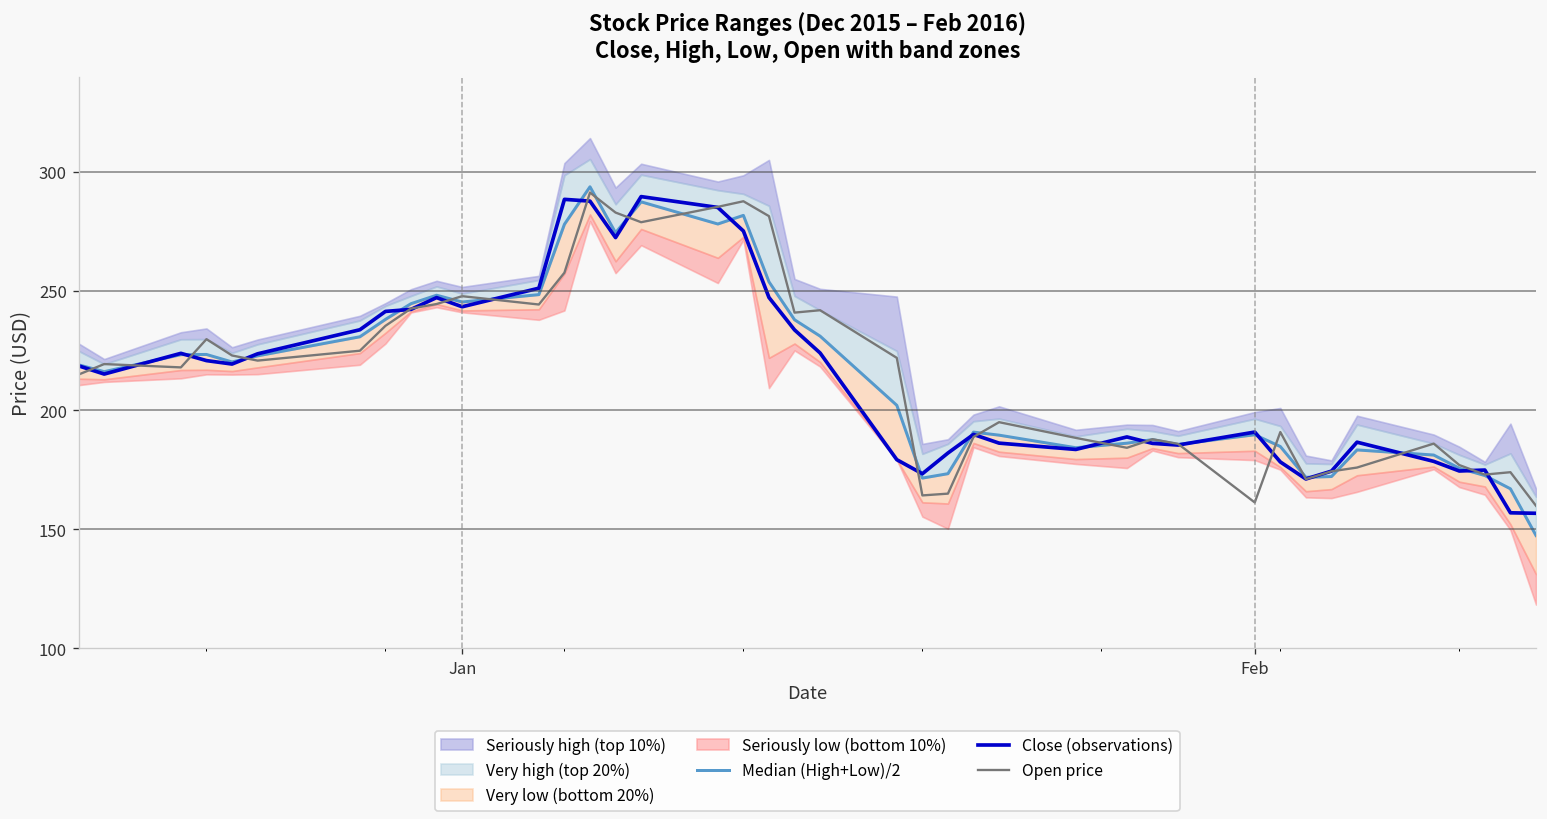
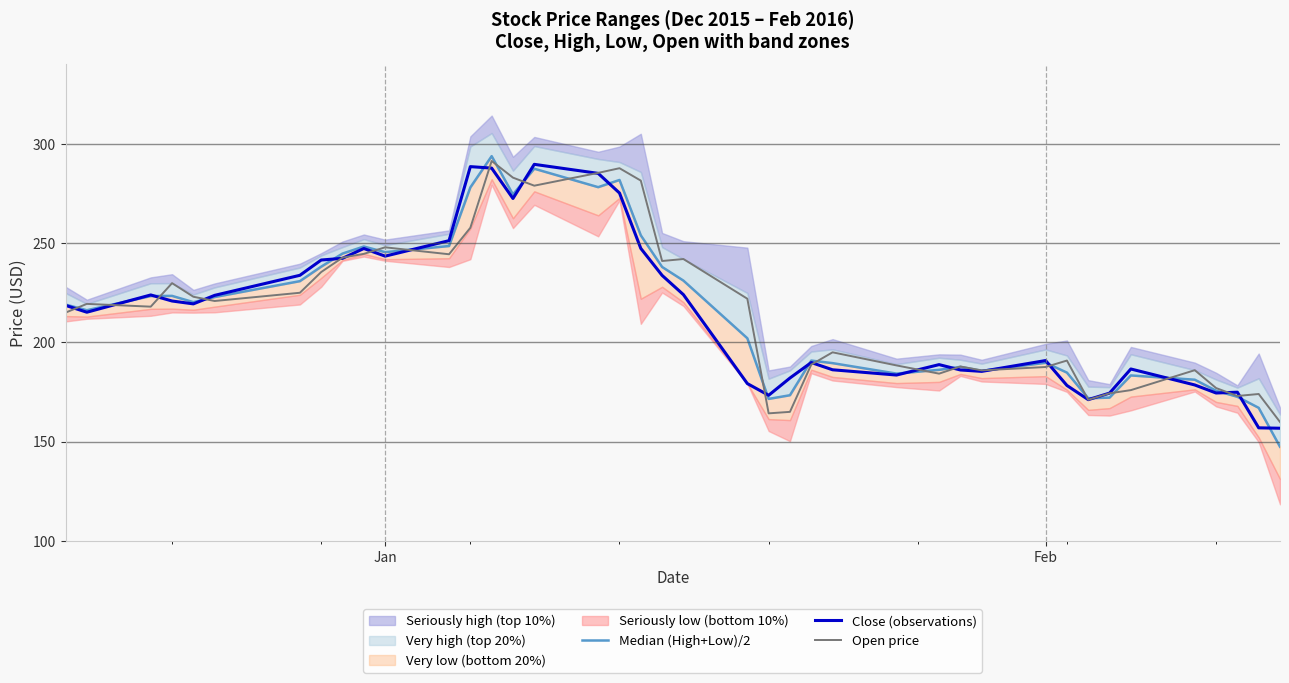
  {
    "Close (observations)": {
      "Jan": 243
    },
    "Open price": {
-     "Feb": 161
+     "Feb": 188
    }
  }
